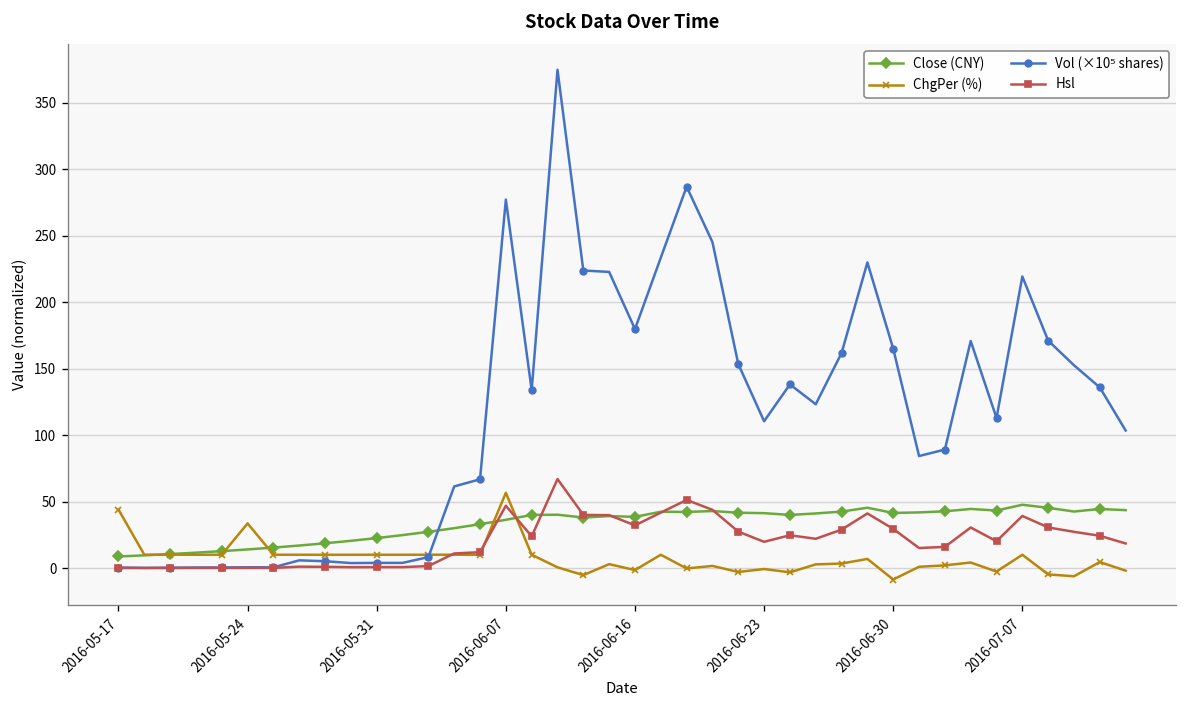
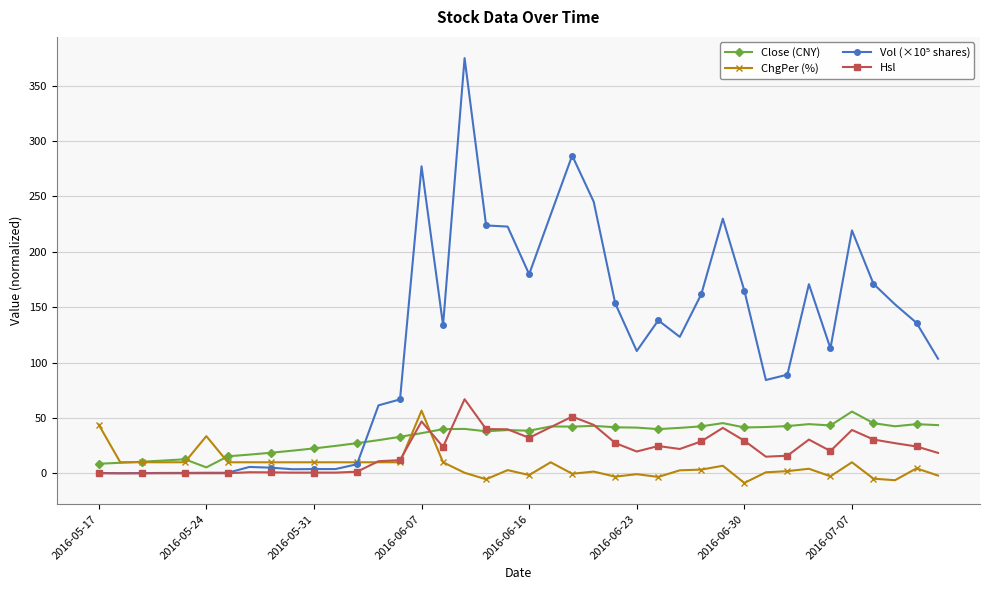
  {
    "Close (CNY)": {
      "2016-05-17": 9,
-     "2016-05-24": 14,
+     "2016-05-24": 5,
      "2016-05-31": 23,
      "2016-06-07": 36,
      "2016-06-16": 39,
      "2016-06-23": 41,
      "2016-06-30": 41,
-     "2016-07-07": 48
+     "2016-07-07": 56
    },
    "ChgPer (%)": {
      "2016-05-17": 44,
      "2016-05-24": 34,
      "2016-05-31": 10,
      "2016-06-07": 57,
      "2016-06-16": -2,
      "2016-06-23": -1,
      "2016-06-30": -9,
      "2016-07-07": 10
    },
    "Vol (×10⁵ shares)": {
      "2016-05-31": 4,
      "2016-06-07": 277,
      "2016-06-16": 180,
      "2016-06-23": 110,
      "2016-06-30": 165,
      "2016-07-07": 219
    },
    "Hsl": {
      "2016-05-31": 1,
      "2016-06-07": 47,
      "2016-06-16": 32,
      "2016-06-23": 20,
      "2016-06-30": 29,
      "2016-07-07": 39
    }
  }
